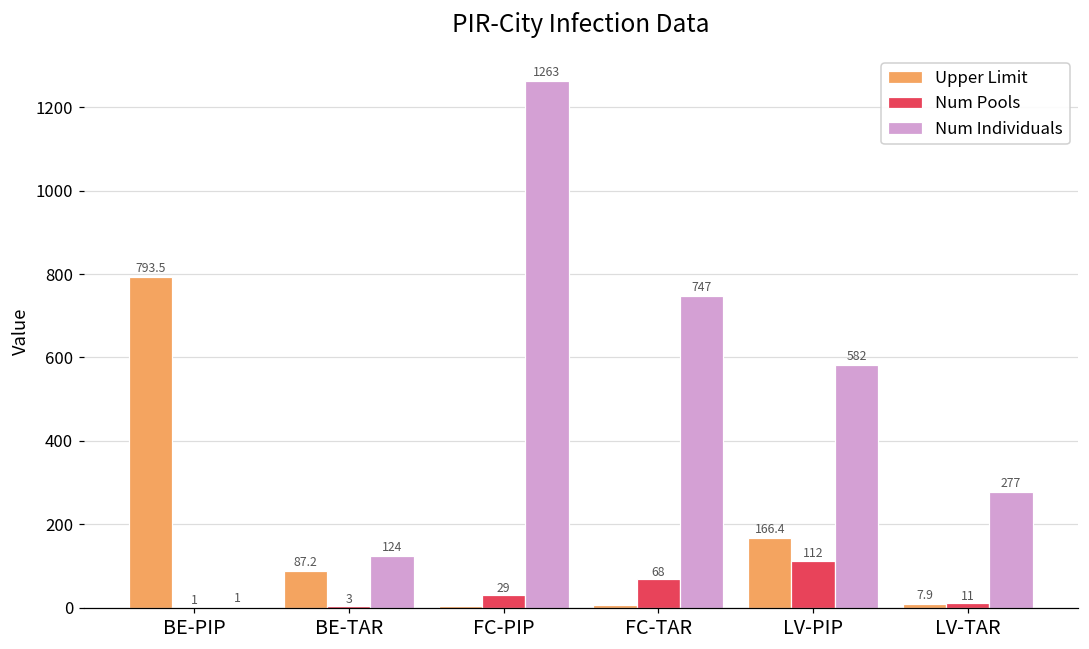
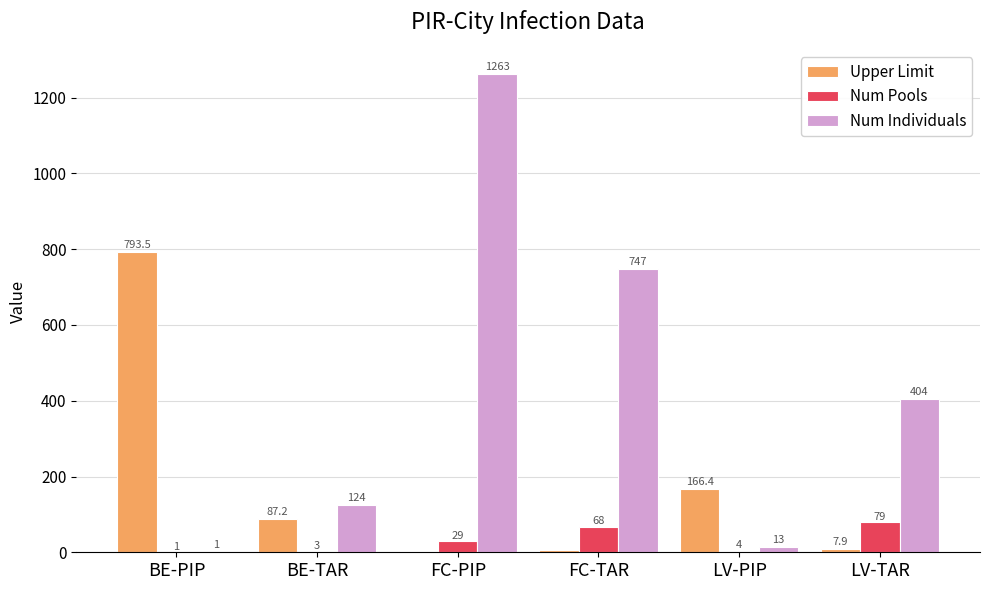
  {
    "Upper Limit": {
      "BE-PIP": 793.5,
      "BE-TAR": 87.2,
      "LV-PIP": 166.4,
      "LV-TAR": 7.9
    },
    "Num Pools": {
      "BE-PIP": 1,
      "BE-TAR": 3,
      "FC-PIP": 29,
      "FC-TAR": 68,
-     "LV-PIP": 112,
-     "LV-TAR": 11
+     "LV-PIP": 4,
+     "LV-TAR": 79
    },
    "Num Individuals": {
      "BE-PIP": 1,
      "BE-TAR": 124,
      "FC-PIP": 1263,
      "FC-TAR": 747,
-     "LV-PIP": 582,
-     "LV-TAR": 277
+     "LV-PIP": 13,
+     "LV-TAR": 404
    }
  }
